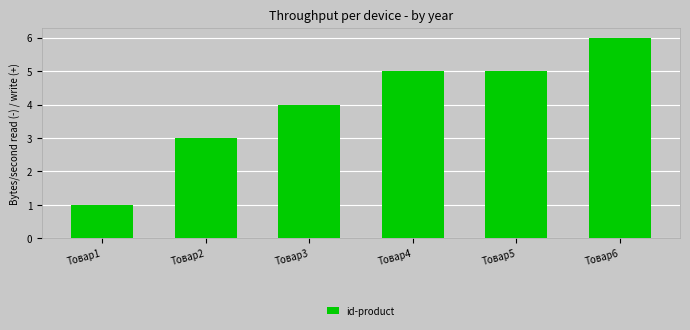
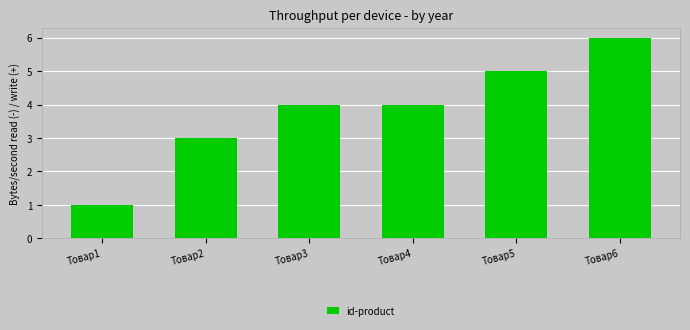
  {
    "Товар1": 1,
    "Товар2": 3,
    "Товар3": 4,
-   "Товар4": 5,
+   "Товар4": 4,
    "Товар5": 5,
    "Товар6": 6
  }
